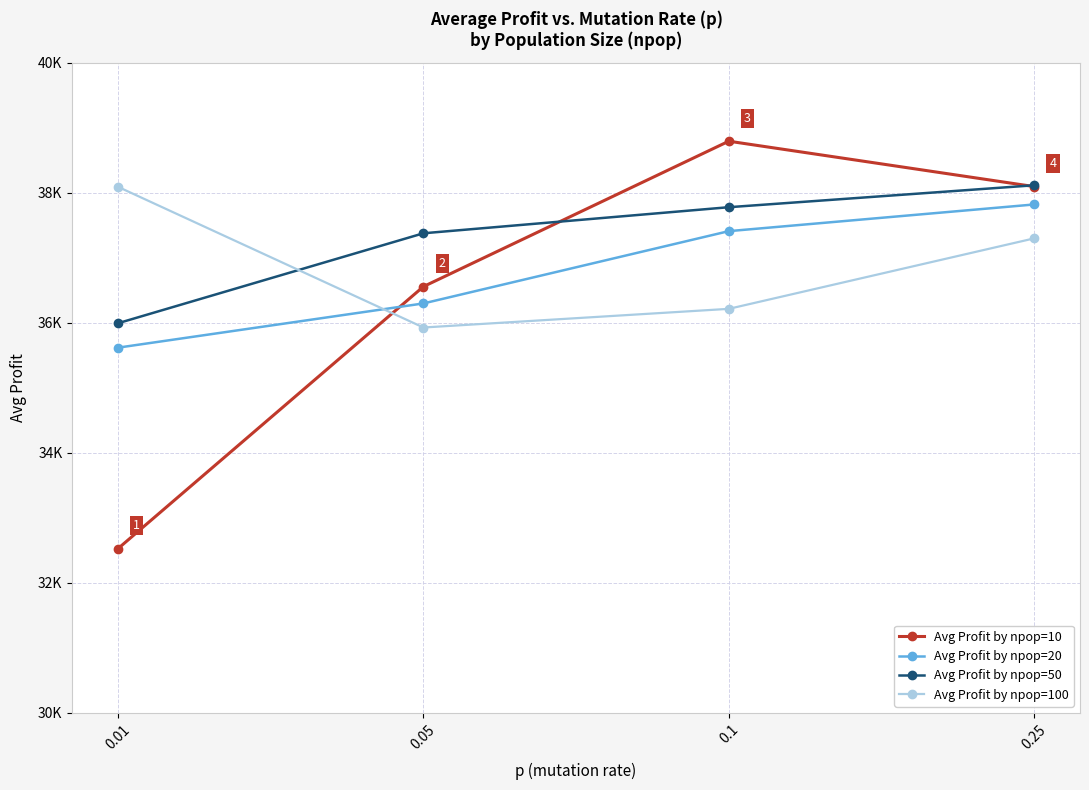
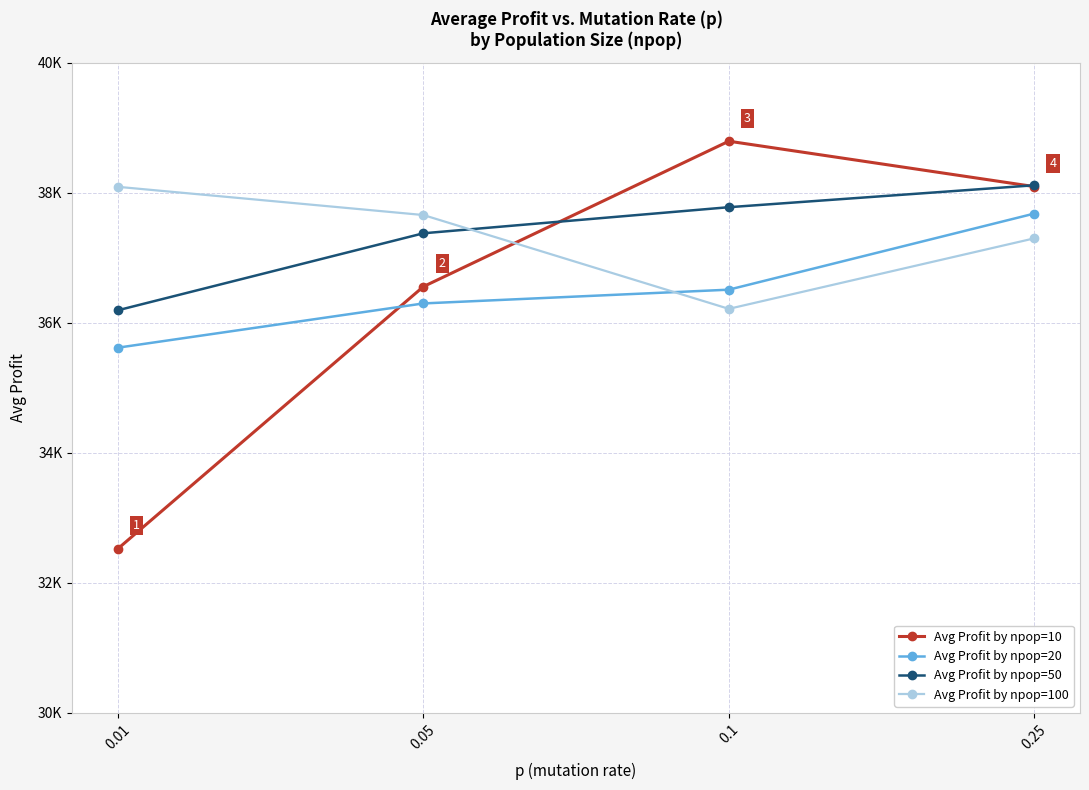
  {
    "Avg Profit by npop=20": {
      "0.01": 35600,
      "0.05": 36300,
-     "0.1": 37400,
-     "0.25": 37800
+     "0.1": 36500,
+     "0.25": 37700
    },
    "Avg Profit by npop=50": {
-     "0.01": 36000,
+     "0.01": 36200,
      "0.05": 37400,
      "0.1": 37800
    },
    "Avg Profit by npop=100": {
      "0.01": 38100,
-     "0.05": 35900,
+     "0.05": 37700,
      "0.1": 36200,
      "0.25": 37300
    }
  }
